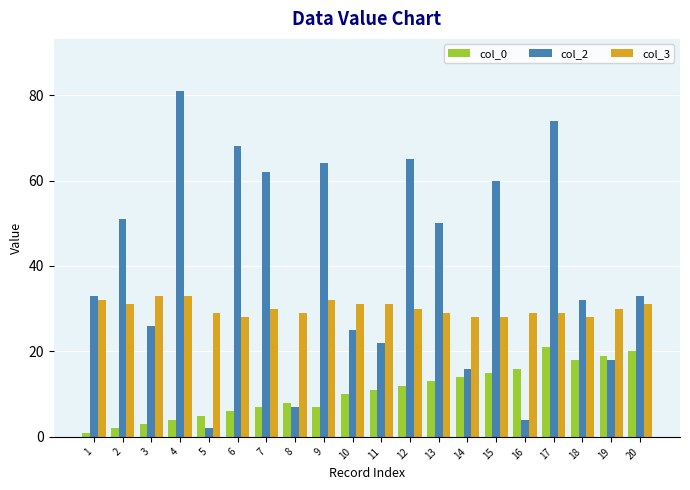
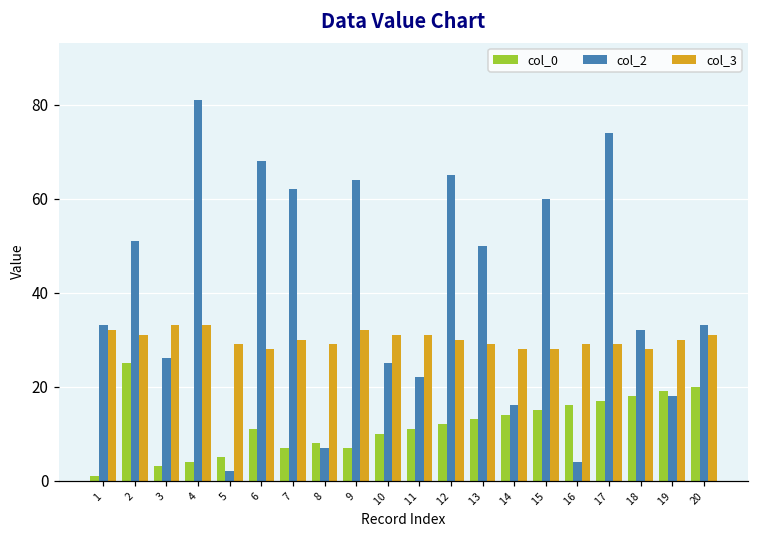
  {
    "col_0": {
      "1": 1,
-     "2": 2,
+     "2": 25,
      "3": 3,
      "4": 4,
      "5": 5,
-     "6": 6,
+     "6": 11,
      "7": 7,
      "8": 8,
      "9": 7,
      "10": 10,
      "11": 11,
      "12": 12,
      "13": 13,
      "14": 14,
      "15": 15,
      "16": 16,
-     "17": 21,
+     "17": 17,
      "18": 18,
      "19": 19,
      "20": 20
    },
    "col_2": {
      "1": 33,
      "2": 51,
      "3": 26,
      "4": 81,
      "5": 2,
      "6": 68,
      "7": 62,
      "8": 7,
      "9": 64,
      "10": 25,
      "11": 22,
      "12": 65,
      "13": 50,
      "14": 16,
      "15": 60,
      "16": 4,
      "17": 74,
      "18": 32,
      "19": 18,
      "20": 33
    },
    "col_3": {
      "1": 32,
      "2": 31,
      "3": 33,
      "4": 33,
      "5": 29,
      "6": 28,
      "7": 30,
      "8": 29,
      "9": 32,
      "10": 31,
      "11": 31,
      "12": 30,
      "13": 29,
      "14": 28,
      "15": 28,
      "16": 29,
      "17": 29,
      "18": 28,
      "19": 30,
      "20": 31
    }
  }
